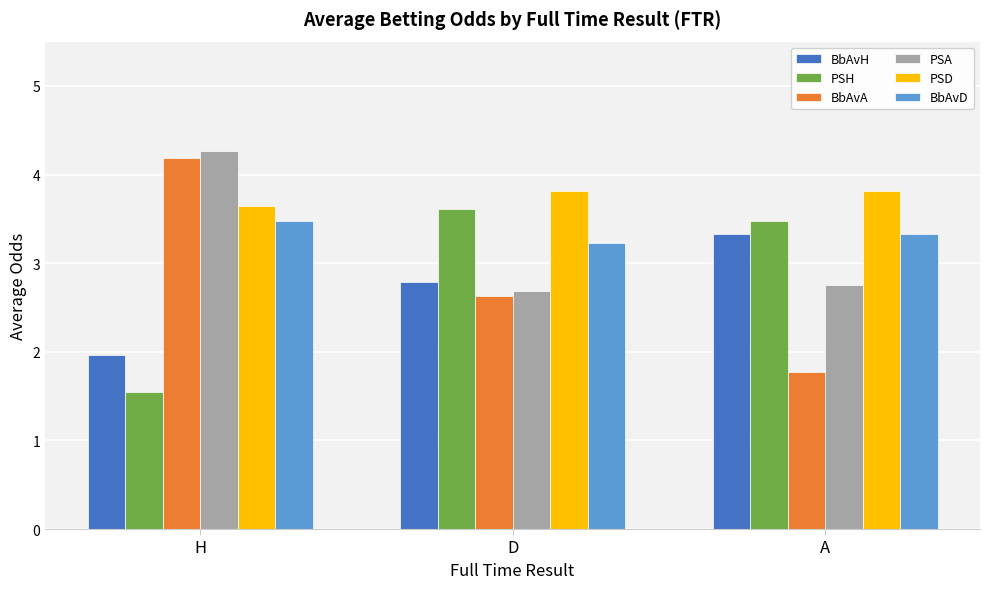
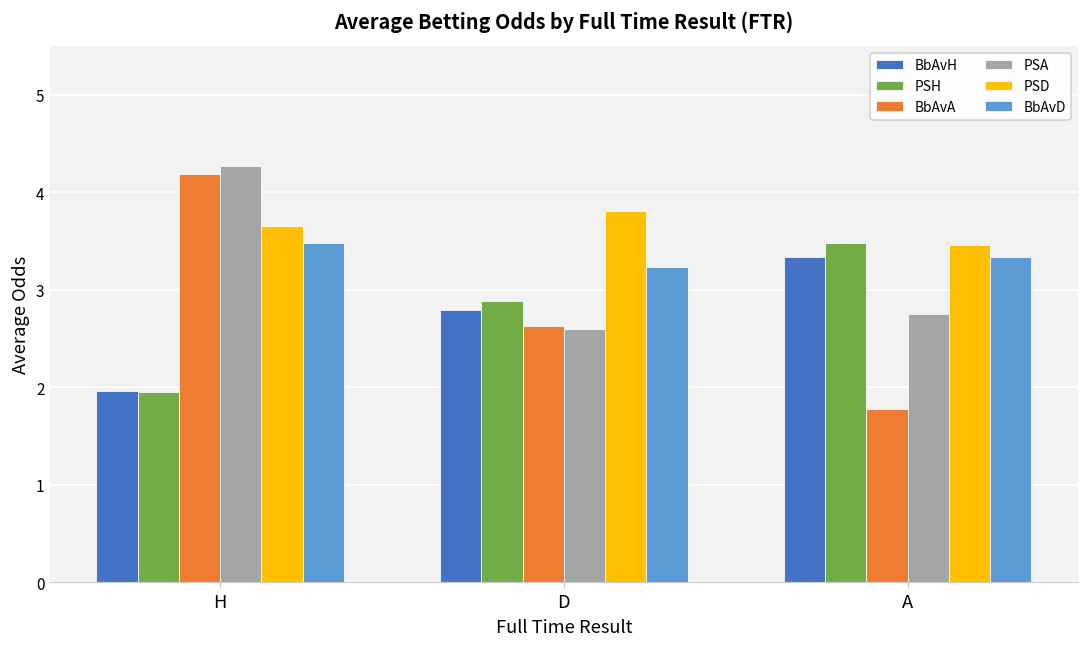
  {
    "PSH": {
-     "H": 1.6,
-     "D": 3.6,
+     "H": 2.0,
+     "D": 2.9,
      "A": 3.5
    },
    "BbAvA": {
      "H": 4.2,
      "D": 2.6,
      "A": 1.8
    },
    "PSA": {
      "H": 4.3,
-     "D": 2.7,
+     "D": 2.6,
      "A": 2.8
    },
    "PSD": {
      "H": 3.7,
      "D": 3.8,
-     "A": 3.8
+     "A": 3.5
    }
  }
